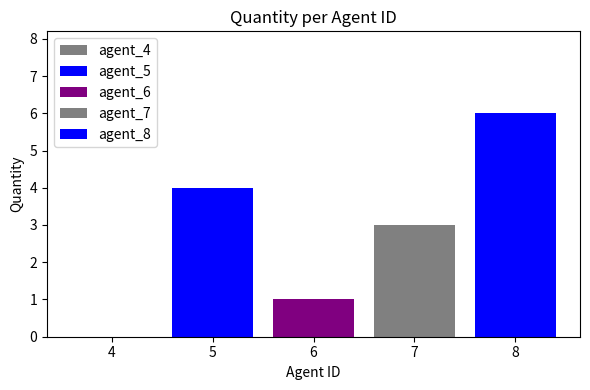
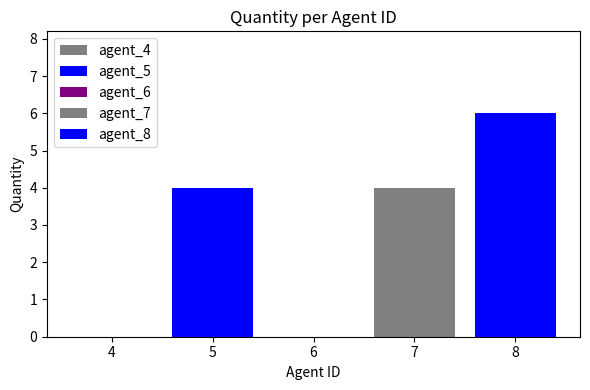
  {
    "4": 0,
    "5": 4,
-   "6": 1,
-   "7": 3,
+   "6": 0,
+   "7": 4,
    "8": 6
  }
